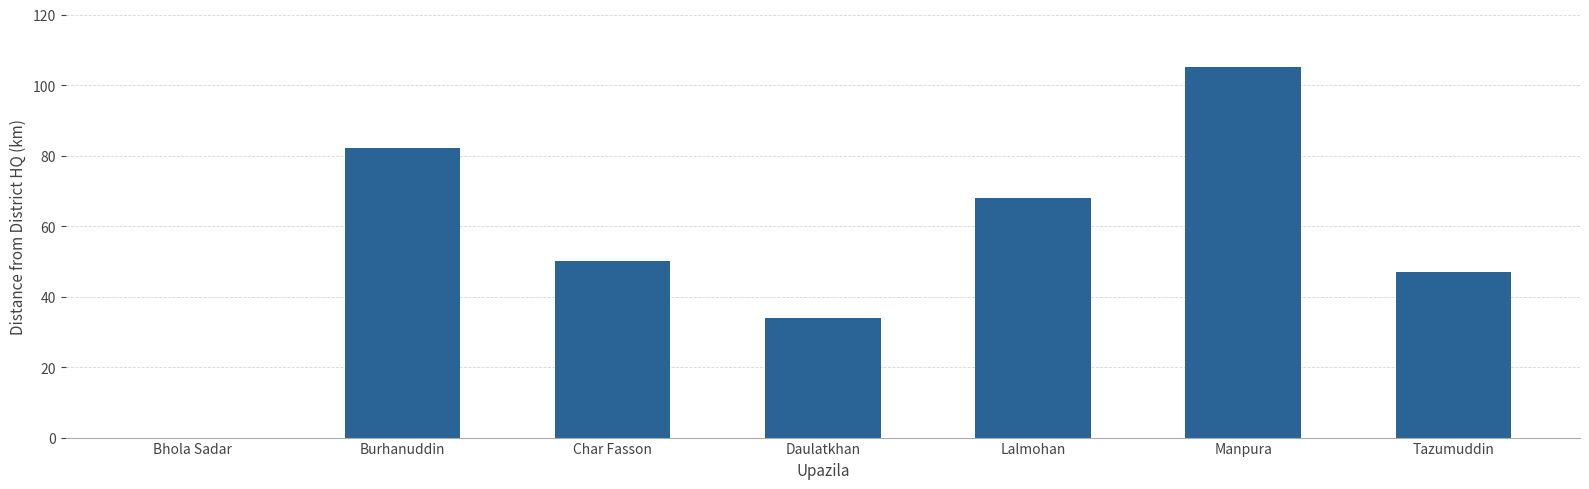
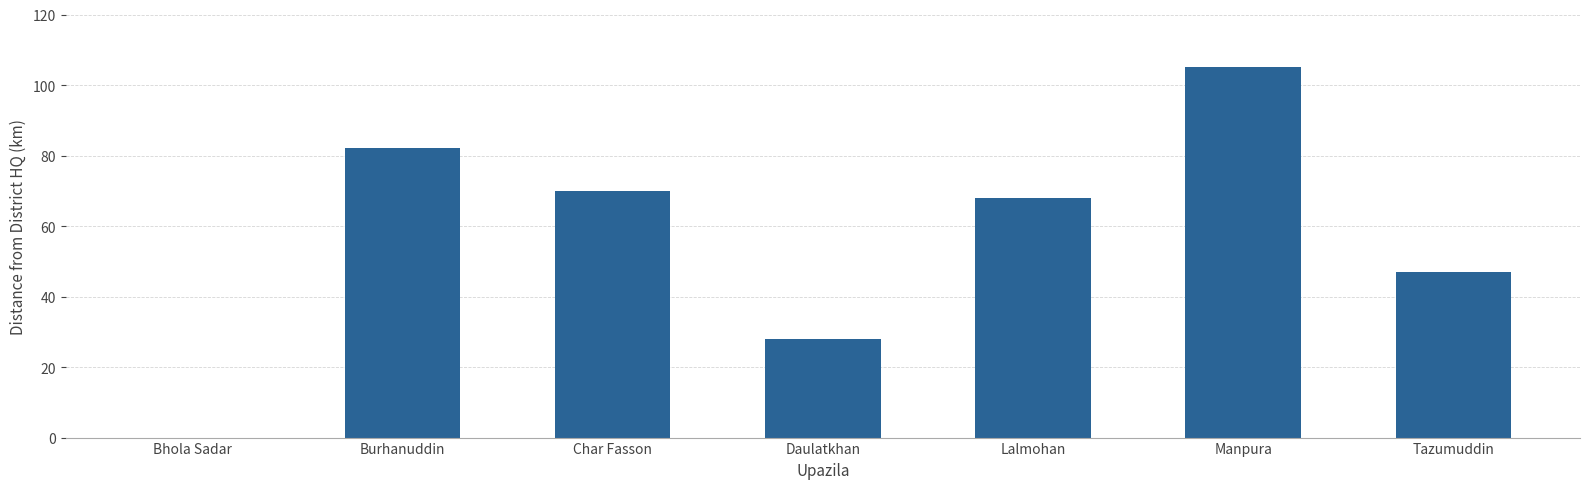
  {
    "Bhola Sadar": 0,
    "Burhanuddin": 82,
-   "Char Fasson": 50,
-   "Daulatkhan": 34,
+   "Char Fasson": 70,
+   "Daulatkhan": 28,
    "Lalmohan": 68,
    "Manpura": 105,
    "Tazumuddin": 47
  }
